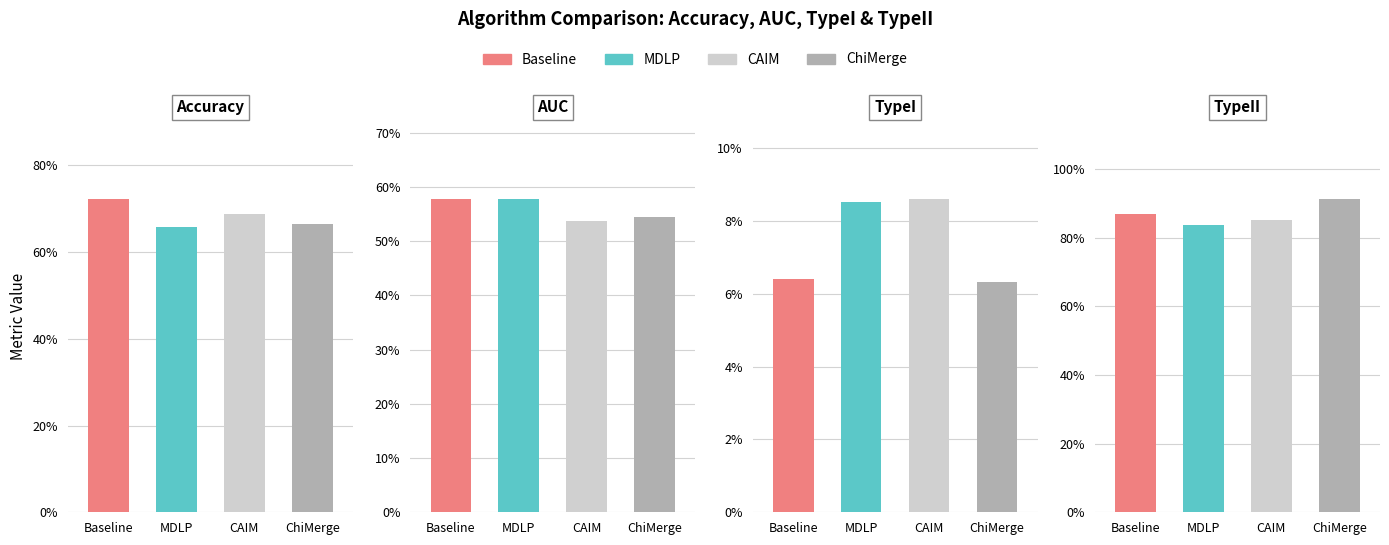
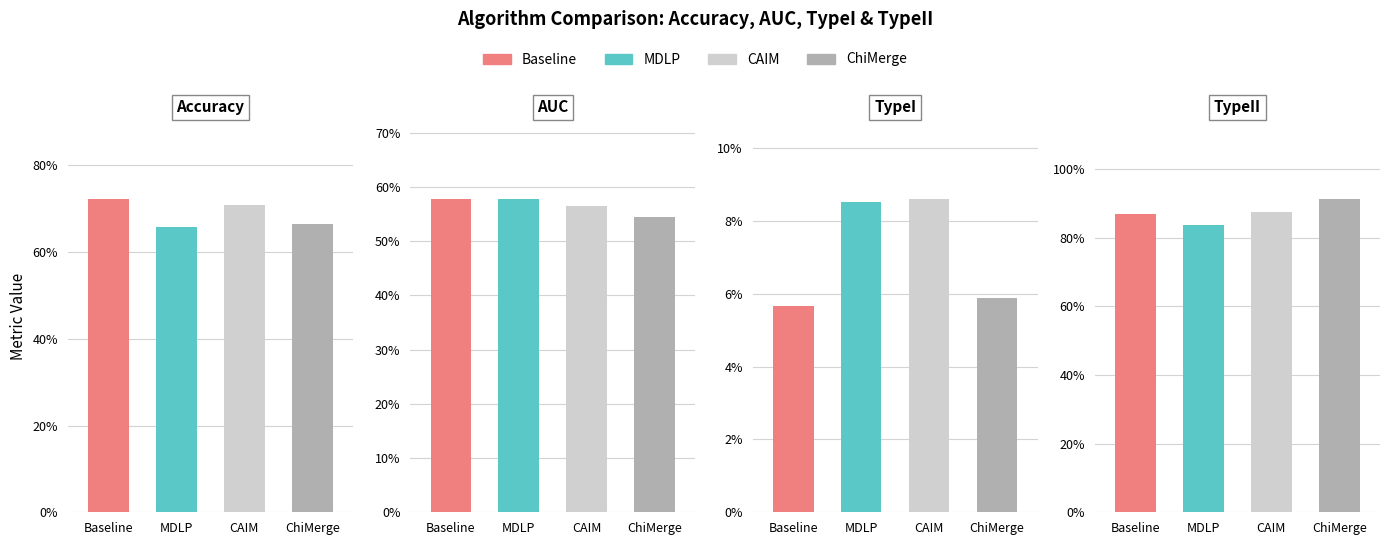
  {
    "Accuracy": {
      "Baseline": "72%",
      "MDLP": "66%",
-     "CAIM": "69%",
+     "CAIM": "71%",
      "ChiMerge": "66%"
    },
    "AUC": {
      "Baseline": "58%",
      "MDLP": "58%",
-     "CAIM": "54%",
+     "CAIM": "56%",
      "ChiMerge": "54%"
    },
    "TypeI": {
-     "Baseline": "6.4%",
+     "Baseline": "5.7%",
      "MDLP": "8.5%",
      "CAIM": "8.6%",
-     "ChiMerge": "6.3%"
+     "ChiMerge": "5.9%"
    },
    "TypeII": {
      "Baseline": "87%",
      "MDLP": "84%",
-     "CAIM": "85%",
+     "CAIM": "88%",
      "ChiMerge": "91%"
    }
  }
